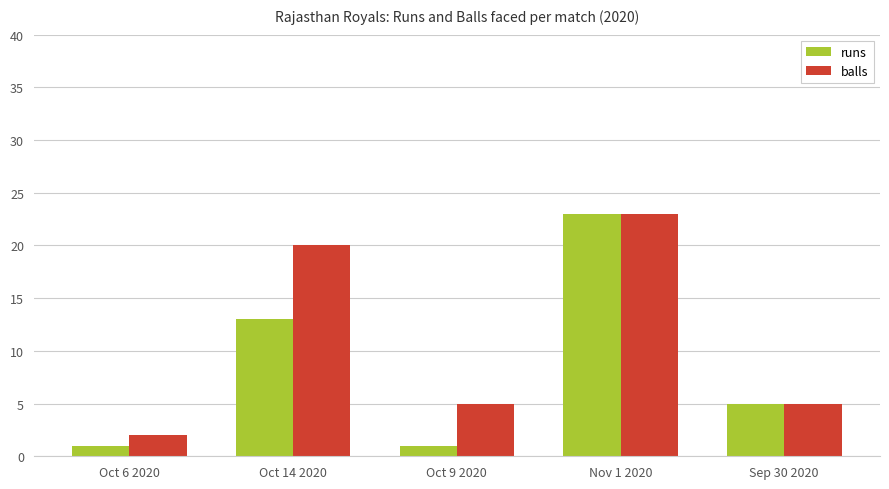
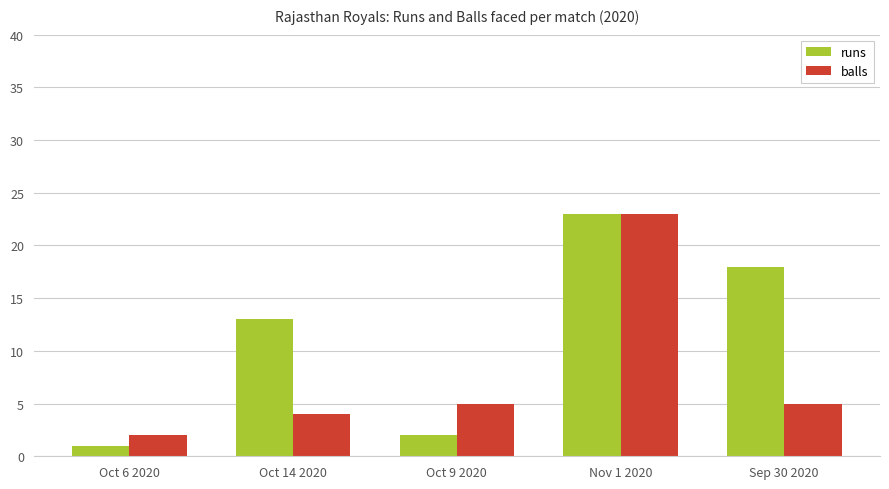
  {
    "runs": {
      "Oct 6 2020": 1,
      "Oct 14 2020": 13,
-     "Oct 9 2020": 1,
+     "Oct 9 2020": 2,
      "Nov 1 2020": 23,
-     "Sep 30 2020": 5
+     "Sep 30 2020": 18
    },
    "balls": {
      "Oct 6 2020": 2,
-     "Oct 14 2020": 20,
+     "Oct 14 2020": 4,
      "Oct 9 2020": 5,
      "Nov 1 2020": 23,
      "Sep 30 2020": 5
    }
  }
